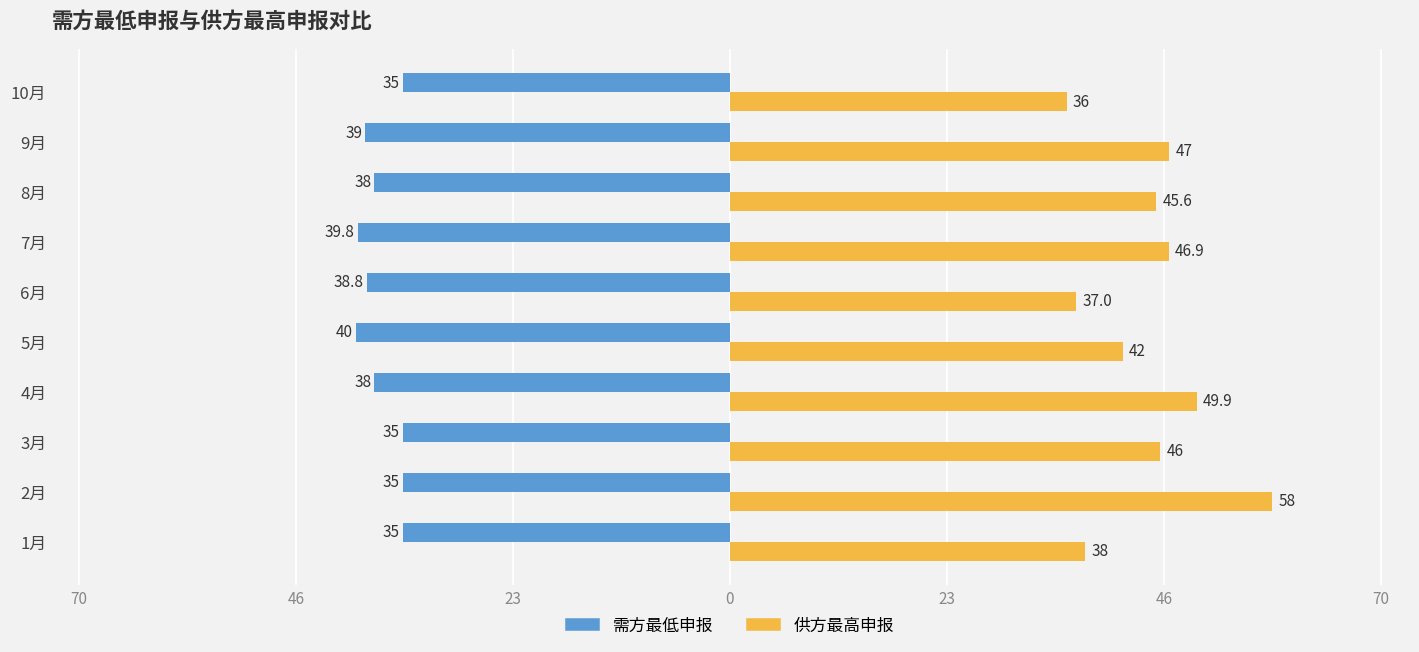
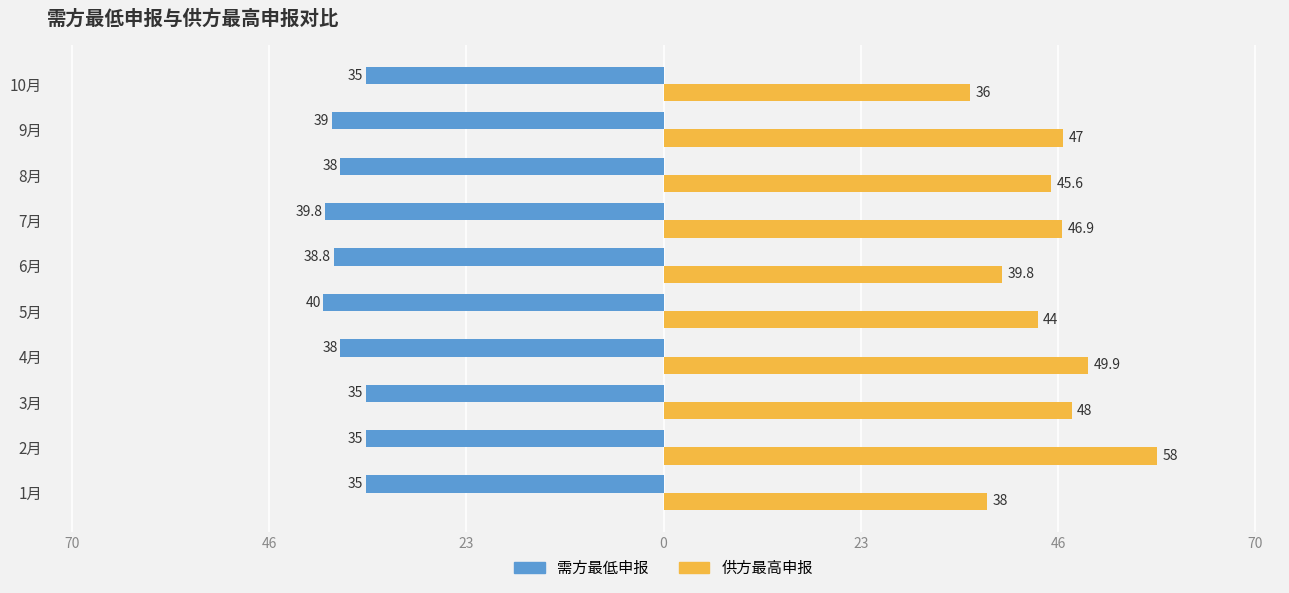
  {
    "供方最高申报": {
      "10月": 36,
      "9月": 47,
      "8月": 45.6,
      "7月": 46.9,
-     "6月": 37.0,
-     "5月": 42,
+     "6月": 39.8,
+     "5月": 44,
      "4月": 49.9,
-     "3月": 46,
+     "3月": 48,
      "2月": 58,
      "1月": 38
    }
  }
